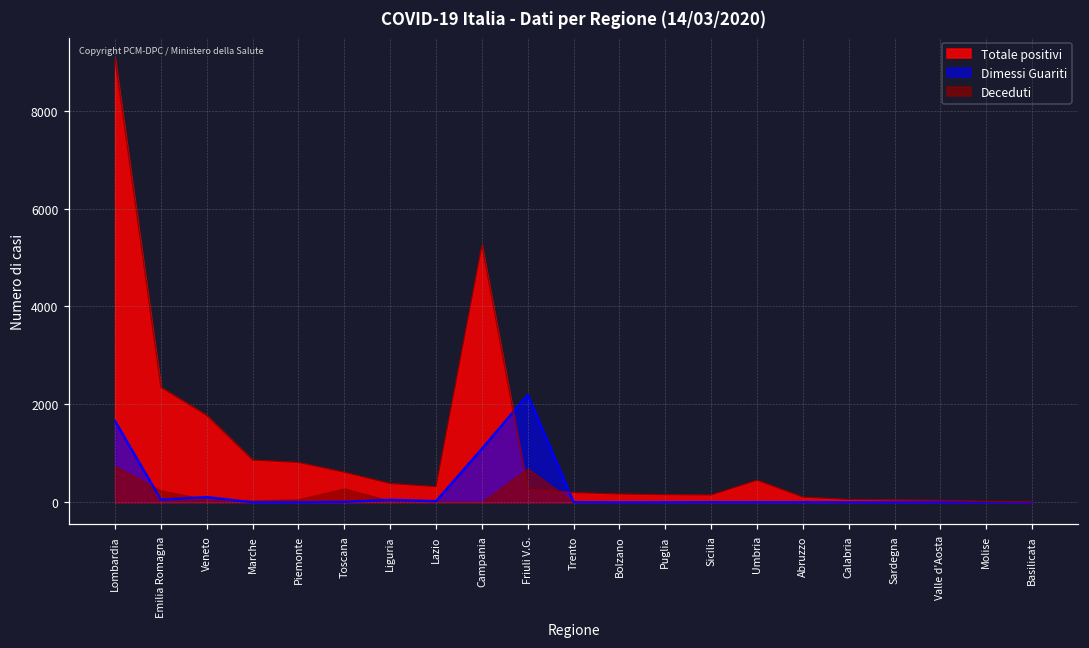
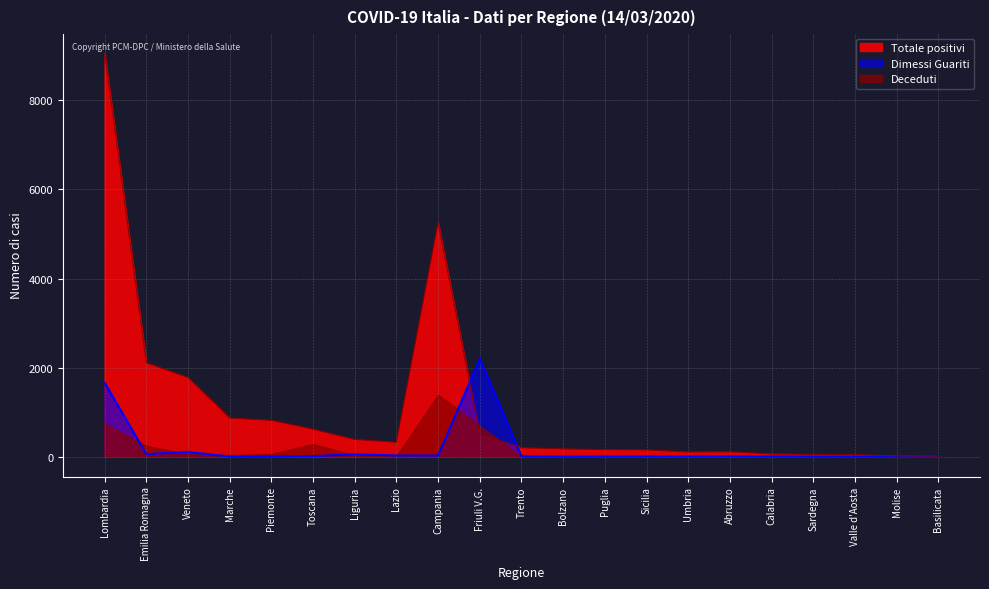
  {
    "Dimessi Guariti": {
      "Lombardia": 1700,
      "Emilia Romagna": 100,
      "Piemonte": 0,
      "Toscana": 0,
-     "Campania": 1100,
+     "Campania": 0,
      "Friuli V.G.": 2200
    },
    "Totale positivi": {
      "Lombardia": 9100,
-     "Emilia Romagna": 2300,
+     "Emilia Romagna": 2100,
      "Veneto": 1800,
      "Marche": 900,
      "Piemonte": 800,
      "Toscana": 600,
      "Liguria": 400,
      "Lazio": 300,
      "Campania": 5300,
-     "Friuli V.G.": 300,
+     "Friuli V.G.": 500,
      "Trento": 200,
      "Bolzano": 200,
      "Puglia": 200,
      "Sicilia": 200,
-     "Umbria": 500,
+     "Umbria": 100,
      "Abruzzo": 100,
      "Calabria": 100
    },
    "Deceduti": {
      "Lombardia": 700,
      "Emilia Romagna": 200,
      "Piemonte": 100,
      "Toscana": 300,
-     "Campania": 0,
+     "Campania": 1400,
      "Friuli V.G.": 700
    }
  }
